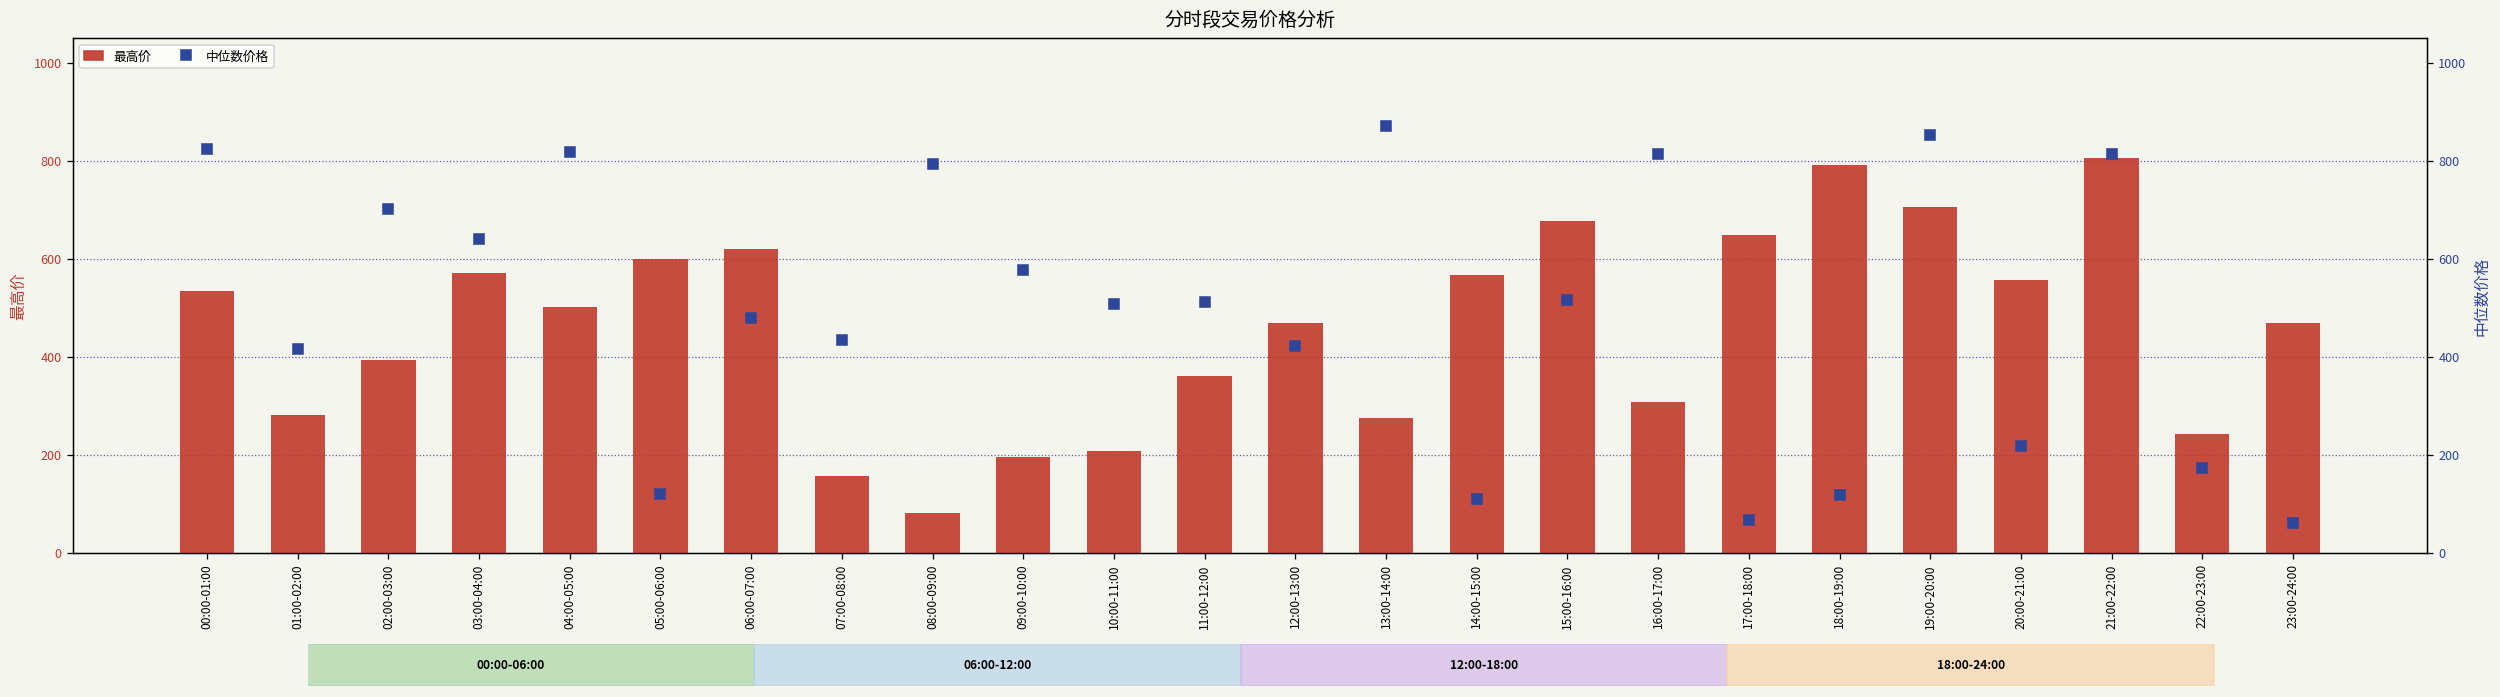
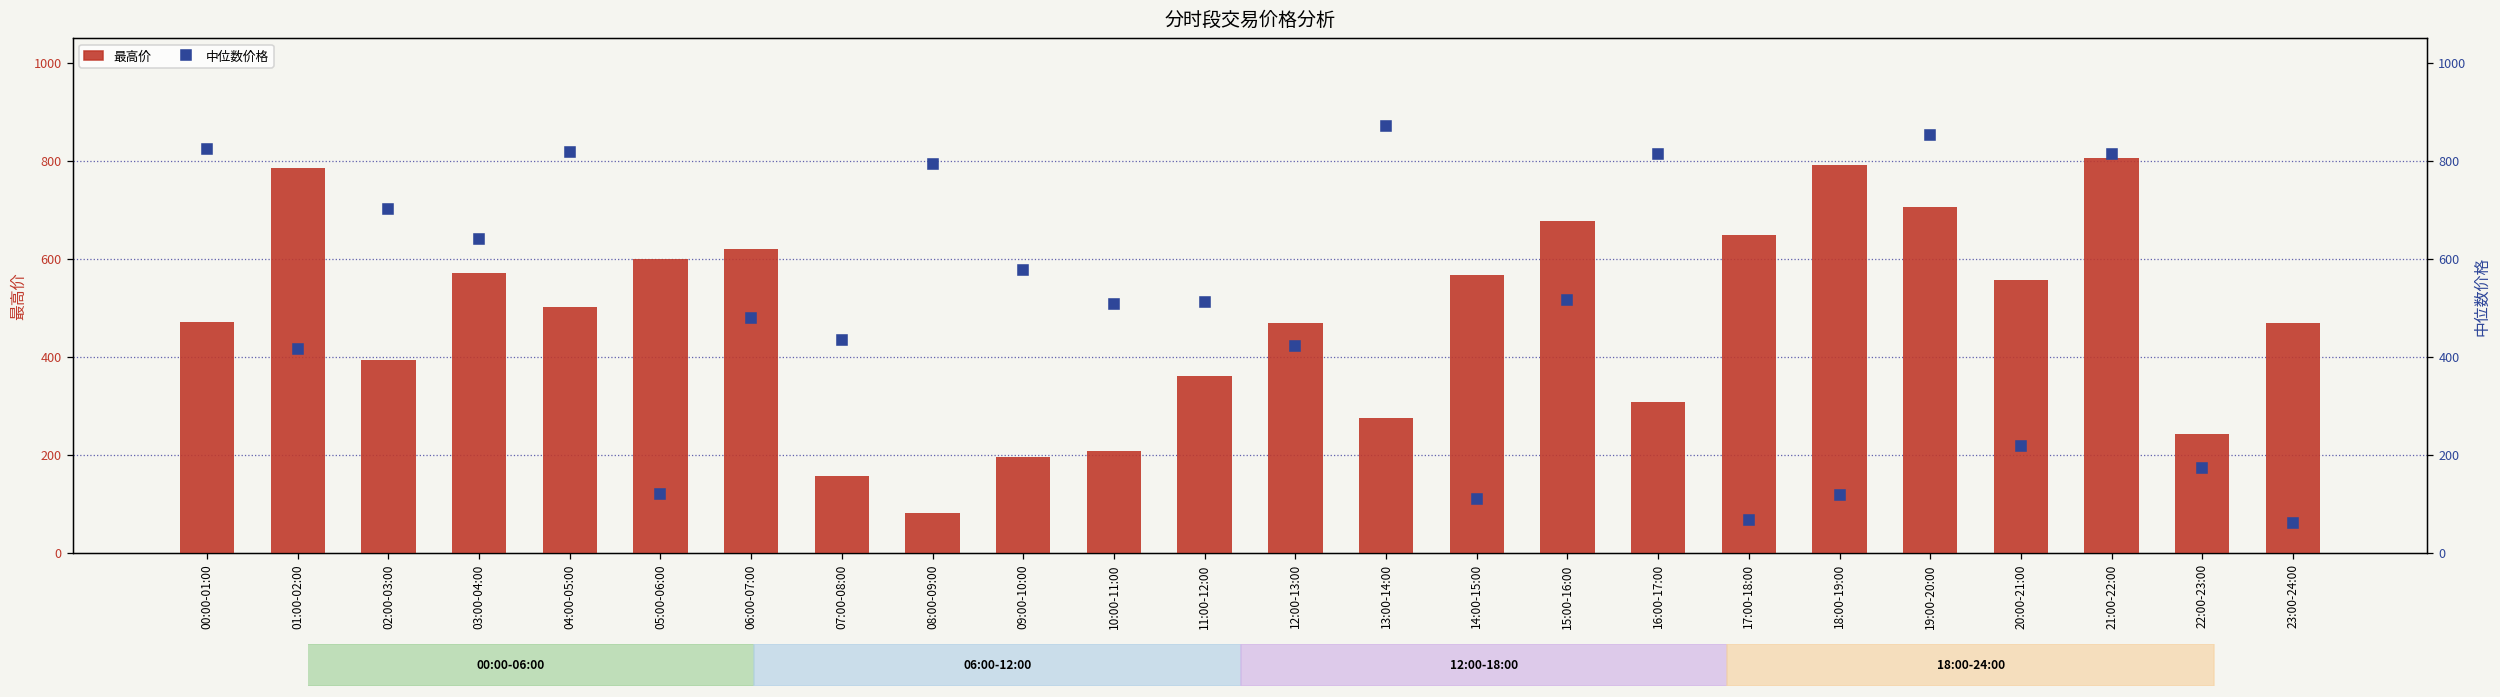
  {
    "最高价": {
-     "00:00-01:00": 530,
-     "01:00-02:00": 280,
+     "00:00-01:00": 470,
+     "01:00-02:00": 790,
      "23:00-24:00": 470
    },
    "中位数价格": {
      "00:00-01:00": 820,
      "01:00-02:00": 420,
      "23:00-24:00": 60
    }
  }
